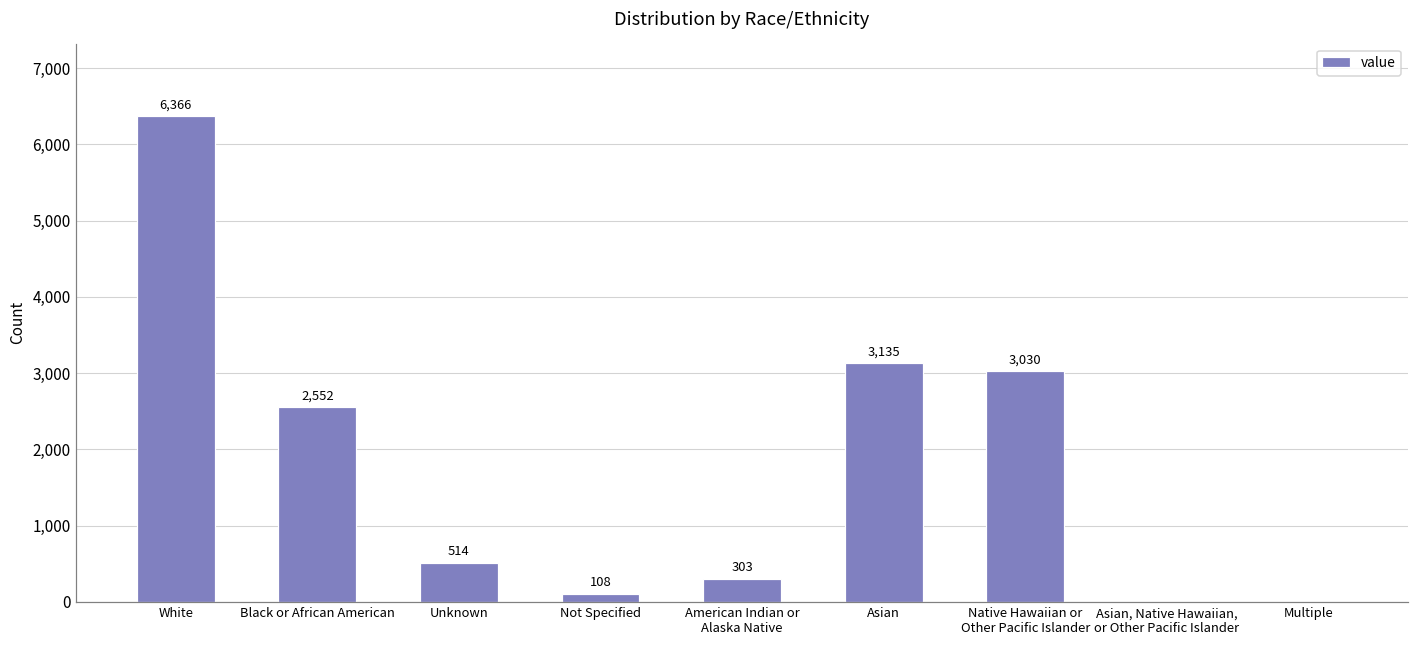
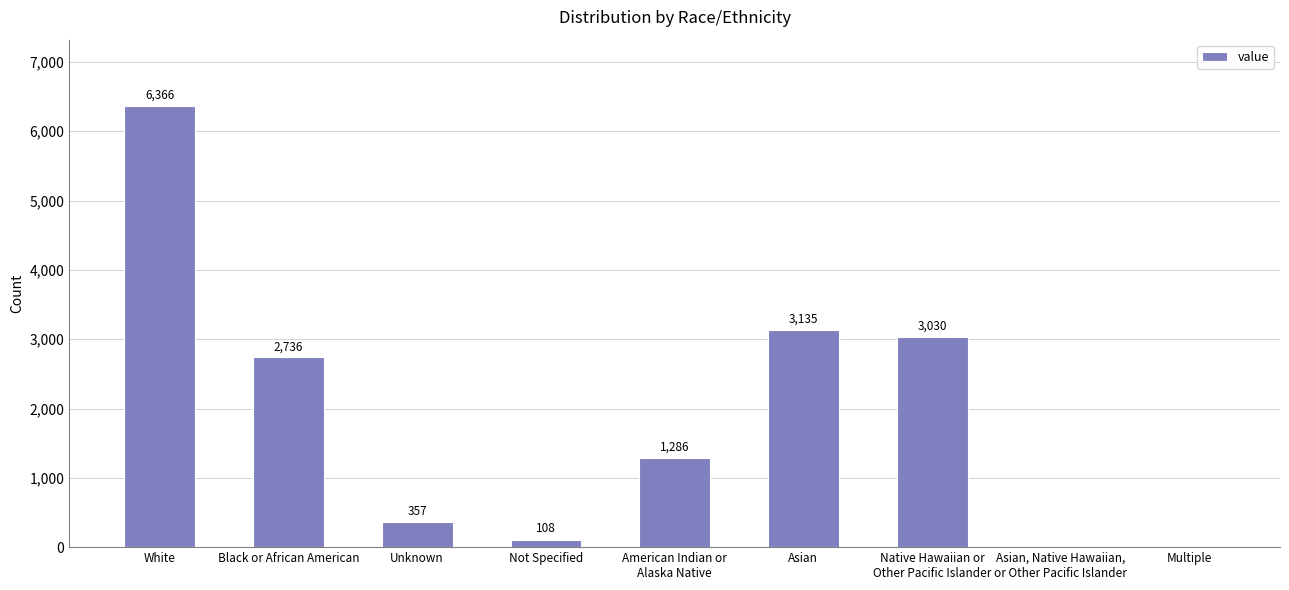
  {
    "White": "6,366",
-   "Black or African American": "2,552",
-   "Unknown": "514",
+   "Black or African American": "2,736",
+   "Unknown": "357",
    "Not Specified": "108",
-   "American Indian or Alaska Native": "303",
+   "American Indian or Alaska Native": "1,286",
    "Asian": "3,135",
    "Native Hawaiian or Other Pacific Islander": "3,030"
  }
